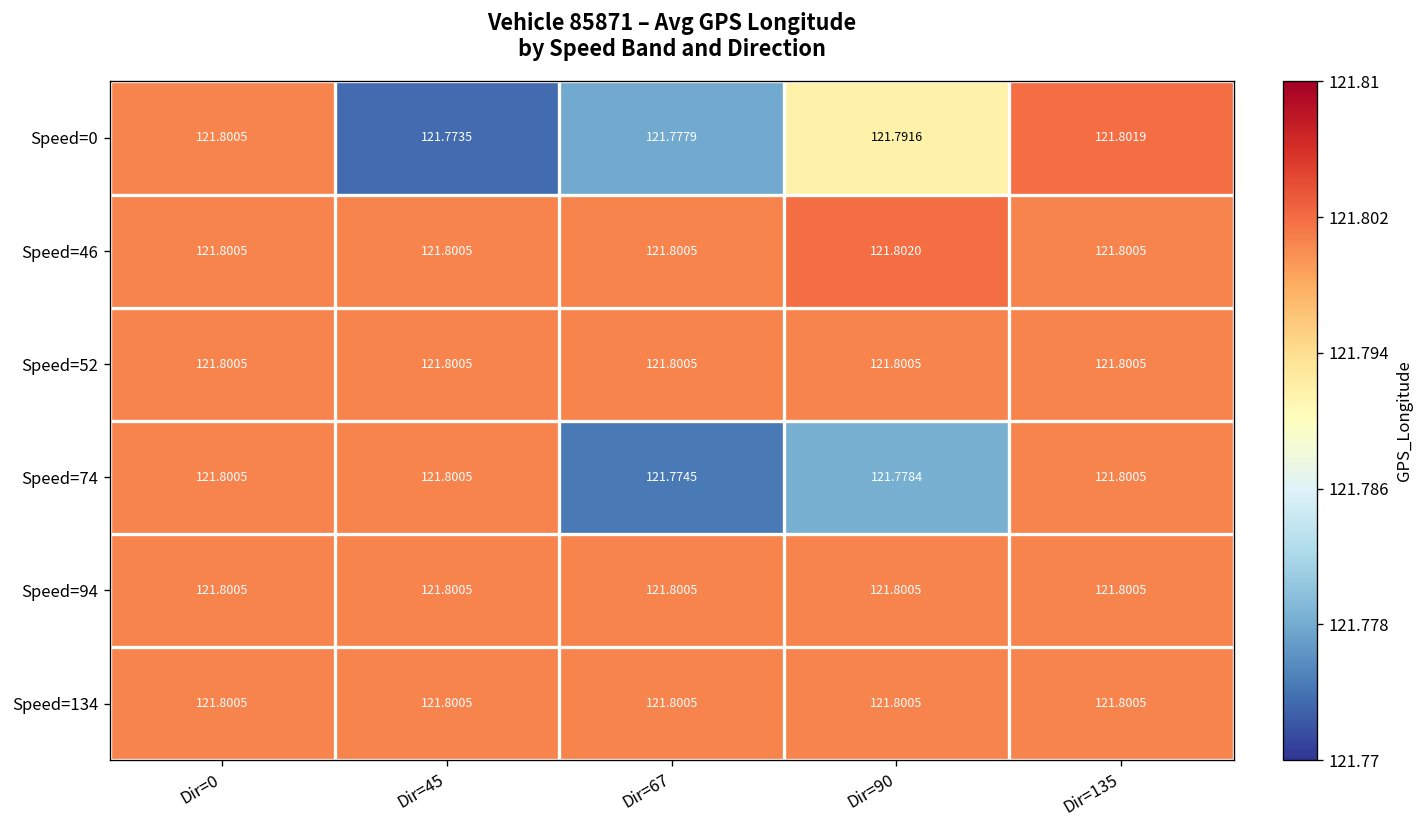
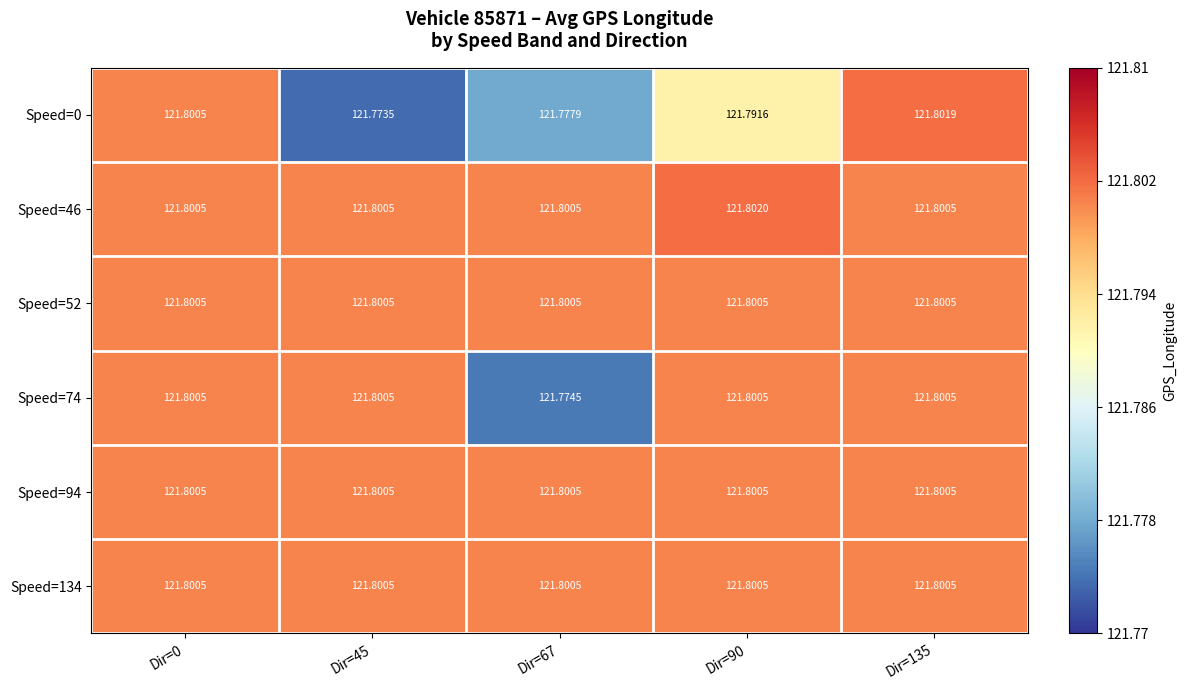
  {
    "Speed=0": {
      "Dir=0": 121.8005,
      "Dir=45": 121.7735,
      "Dir=67": 121.7779,
      "Dir=90": 121.7916,
      "Dir=135": 121.8019
    },
    "Speed=46": {
      "Dir=0": 121.8005,
      "Dir=45": 121.8005,
      "Dir=67": 121.8005,
      "Dir=90": 121.8020,
      "Dir=135": 121.8005
    },
    "Speed=52": {
      "Dir=0": 121.8005,
      "Dir=45": 121.8005,
      "Dir=67": 121.8005,
      "Dir=90": 121.8005,
      "Dir=135": 121.8005
    },
    "Speed=74": {
      "Dir=0": 121.8005,
      "Dir=45": 121.8005,
      "Dir=67": 121.7745,
-     "Dir=90": 121.7784,
+     "Dir=90": 121.8005,
      "Dir=135": 121.8005
    },
    "Speed=94": {
      "Dir=0": 121.8005,
      "Dir=45": 121.8005,
      "Dir=67": 121.8005,
      "Dir=90": 121.8005,
      "Dir=135": 121.8005
    },
    "Speed=134": {
      "Dir=0": 121.8005,
      "Dir=45": 121.8005,
      "Dir=67": 121.8005,
      "Dir=90": 121.8005,
      "Dir=135": 121.8005
    }
  }
